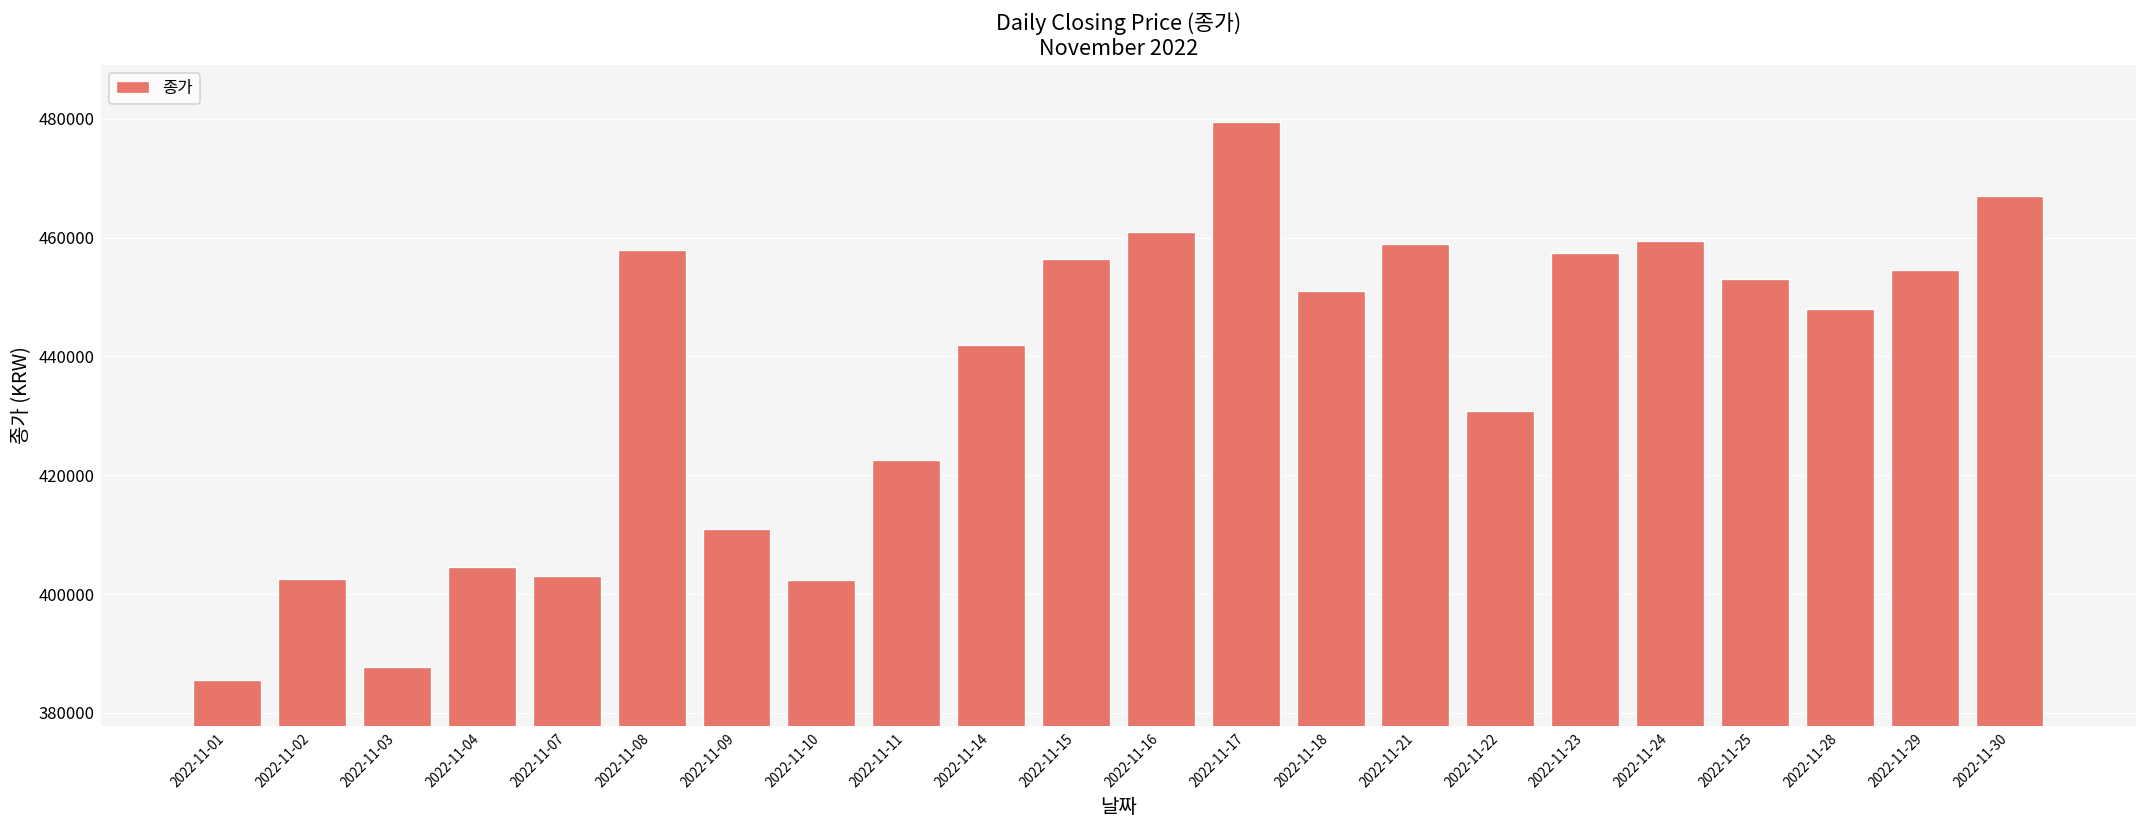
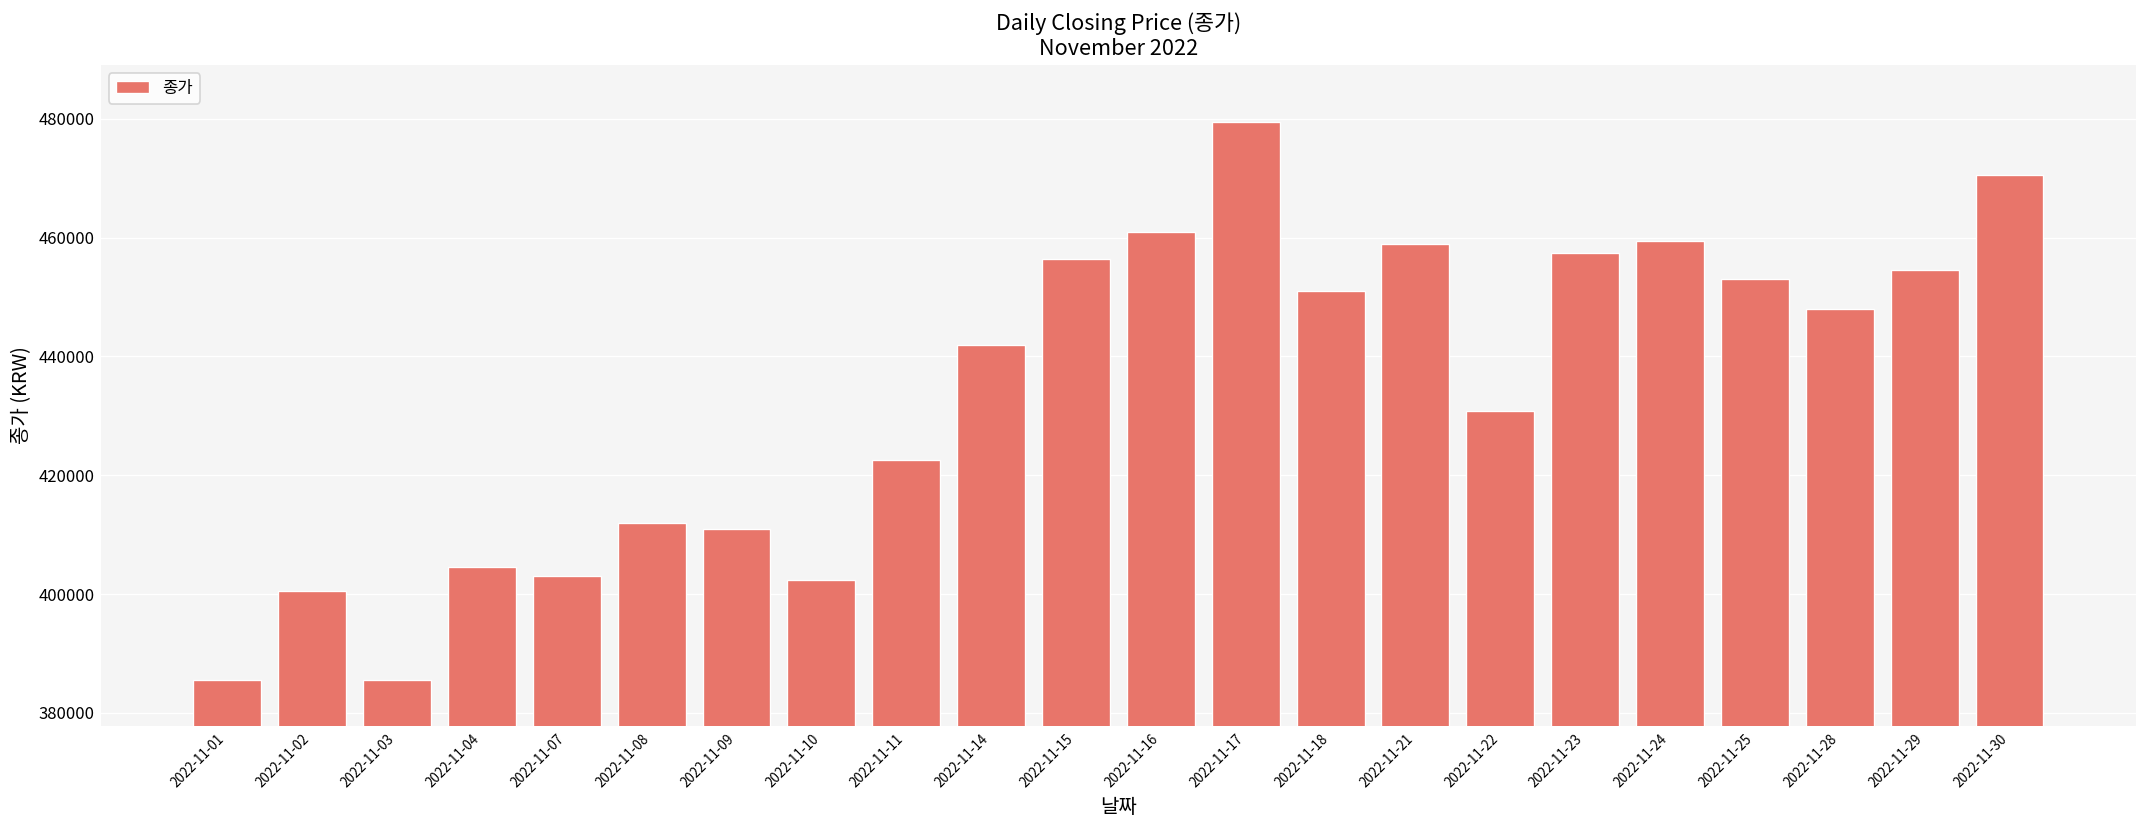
  {
    "2022-11-01": 386000,
-   "2022-11-02": 402000,
-   "2022-11-03": 388000,
+   "2022-11-02": 401000,
+   "2022-11-03": 386000,
    "2022-11-04": 405000,
    "2022-11-07": 403000,
-   "2022-11-08": 458000,
+   "2022-11-08": 412000,
    "2022-11-09": 411000,
    "2022-11-10": 402000,
    "2022-11-11": 423000,
    "2022-11-14": 442000,
    "2022-11-15": 457000,
    "2022-11-16": 461000,
    "2022-11-17": 480000,
    "2022-11-18": 451000,
    "2022-11-21": 459000,
    "2022-11-22": 431000,
    "2022-11-23": 458000,
    "2022-11-24": 460000,
    "2022-11-25": 453000,
    "2022-11-28": 448000,
    "2022-11-29": 455000,
-   "2022-11-30": 467000
+   "2022-11-30": 471000
  }
